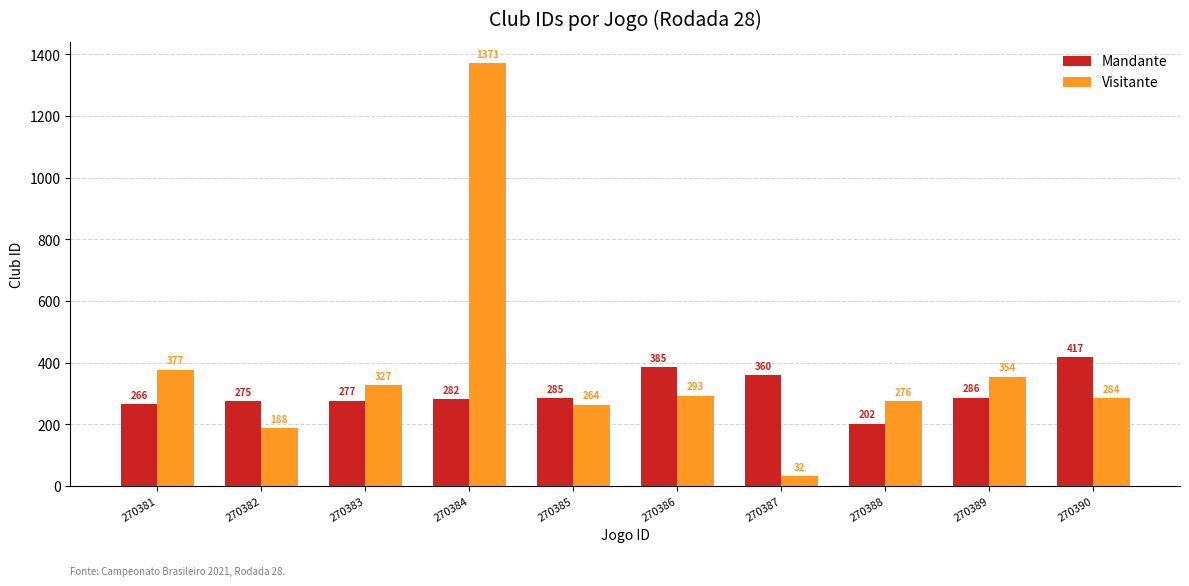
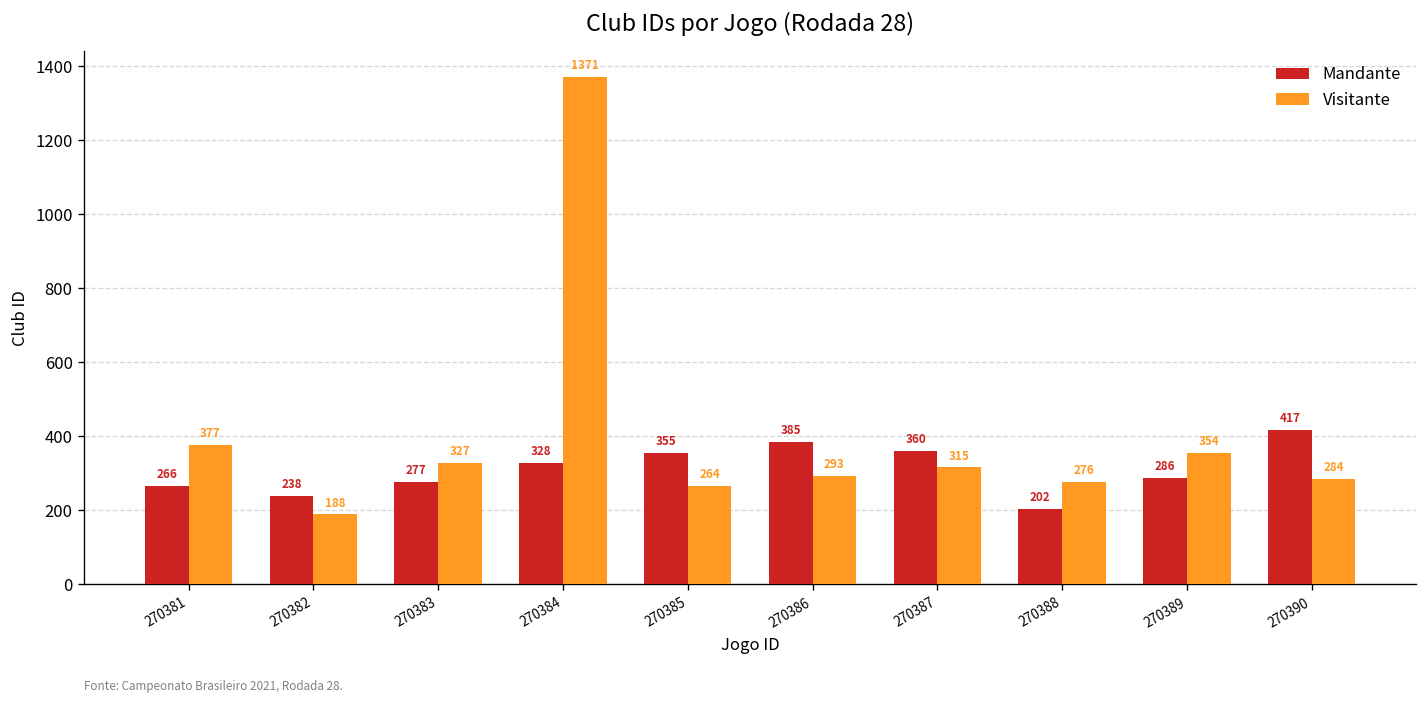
  {
    "Mandante": {
      "270381": 266,
-     "270382": 275,
+     "270382": 238,
      "270383": 277,
-     "270384": 282,
-     "270385": 285,
+     "270384": 328,
+     "270385": 355,
      "270386": 385,
      "270387": 360,
      "270388": 202,
      "270389": 286,
      "270390": 417
    },
    "Visitante": {
      "270381": 377,
      "270382": 188,
      "270383": 327,
      "270384": 1371,
      "270385": 264,
      "270386": 293,
-     "270387": 32,
+     "270387": 315,
      "270388": 276,
      "270389": 354,
      "270390": 284
    }
  }
